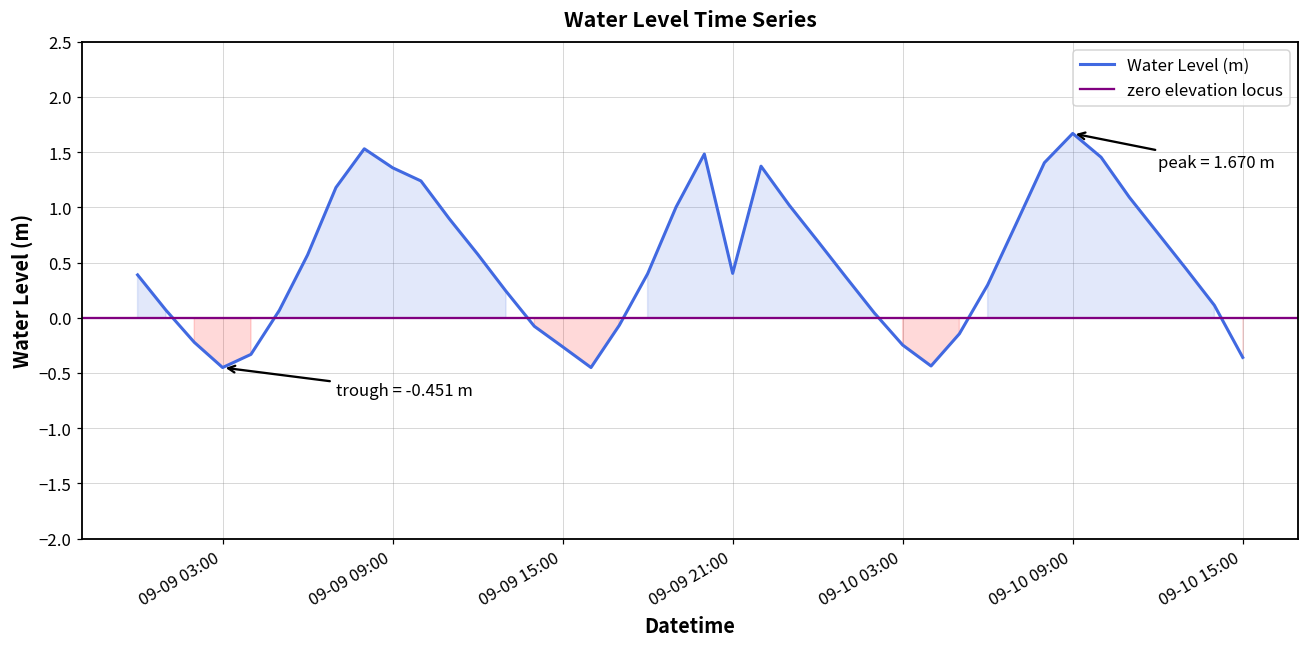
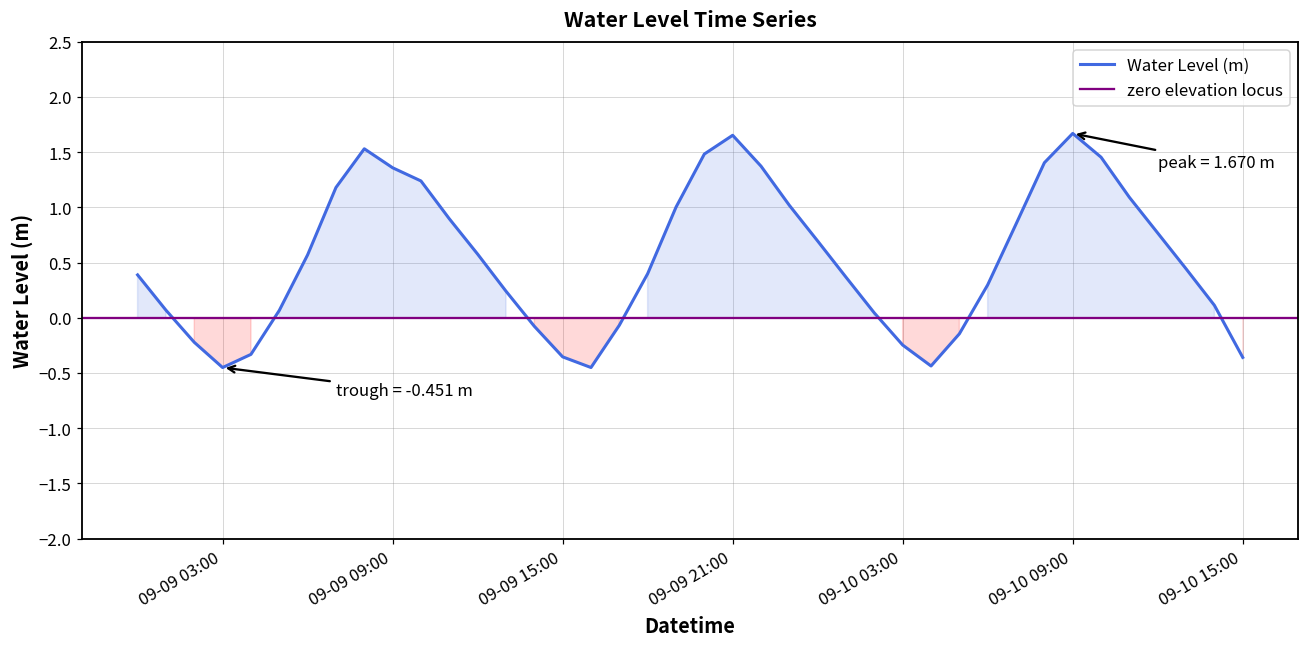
  {
    "09-09 09:00": 1.36,
-   "09-09 15:00": -0.26,
-   "09-09 21:00": 0.40,
+   "09-09 15:00": -0.35,
+   "09-09 21:00": 1.65,
    "09-10 03:00": -0.25,
    "09-10 09:00": 1.67,
    "09-10 15:00": -0.36
  }
